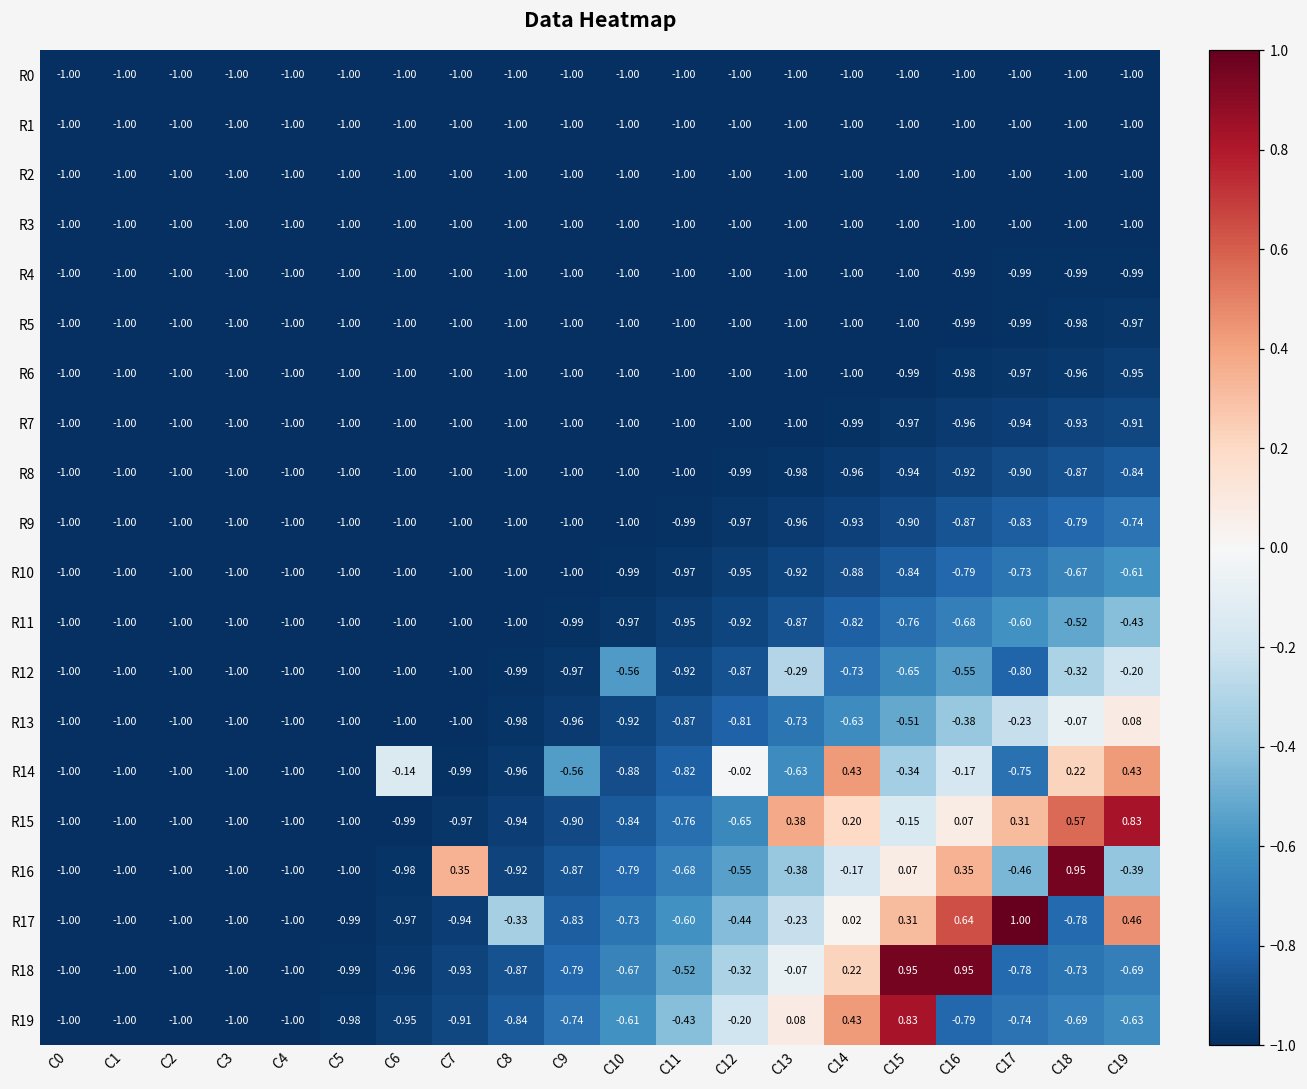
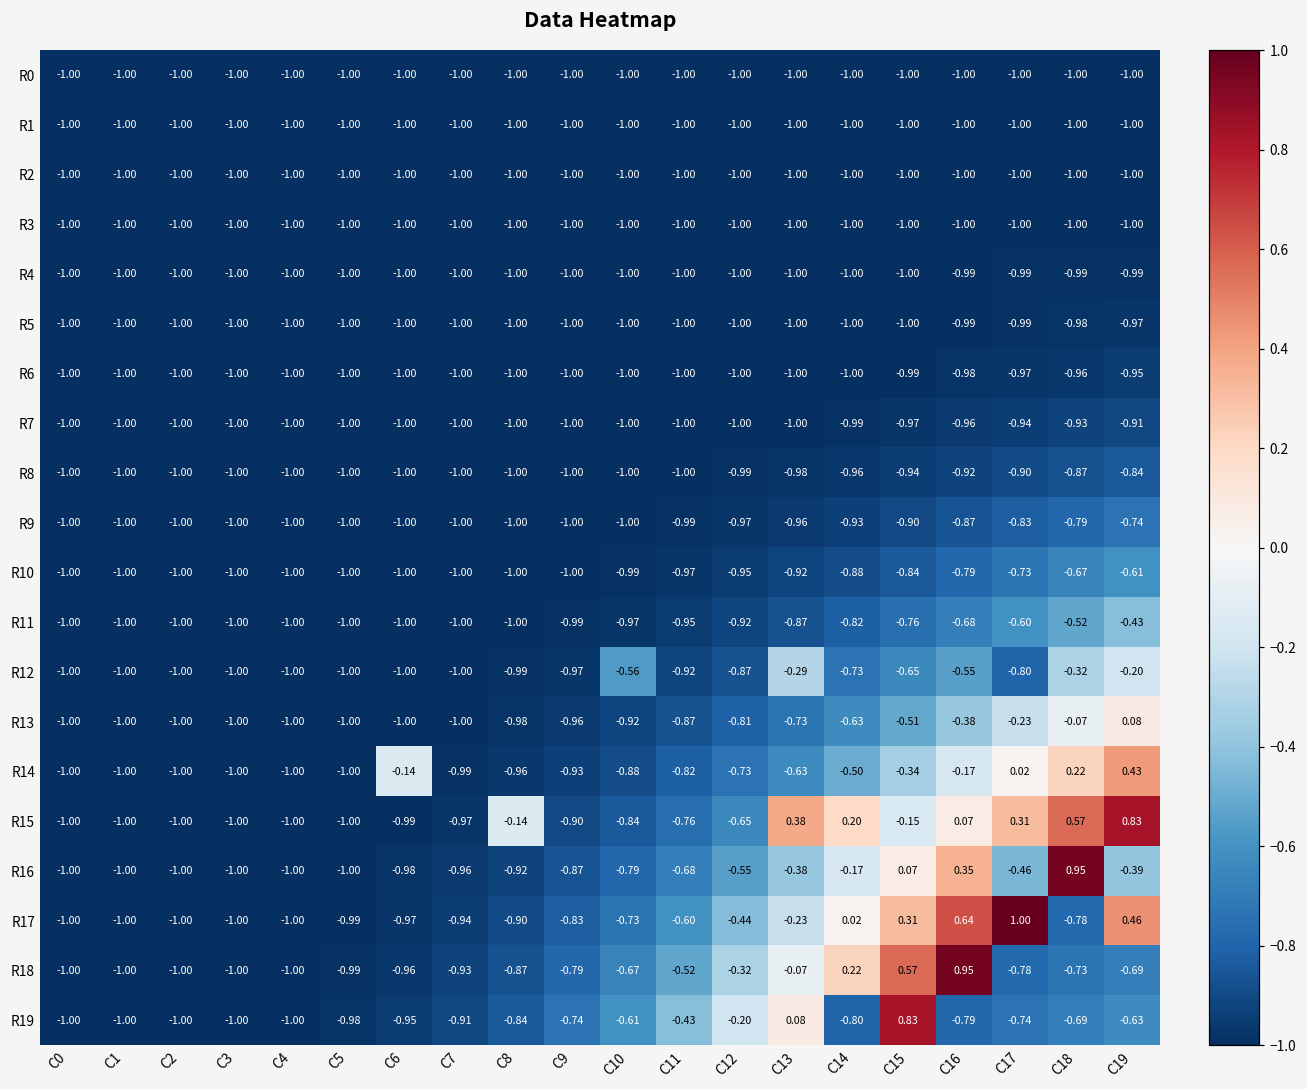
  {
    "R14": {
      "C0": -1.00,
      "C1": -1.00,
      "C2": -1.00,
      "C3": -1.00,
      "C4": -1.00,
      "C5": -1.00,
      "C6": -0.14,
      "C7": -0.99,
      "C8": -0.96,
-     "C9": -0.56,
+     "C9": -0.93,
      "C10": -0.88,
      "C11": -0.82,
-     "C12": -0.02,
+     "C12": -0.73,
      "C13": -0.63,
-     "C14": 0.43,
+     "C14": -0.50,
      "C15": -0.34,
      "C16": -0.17,
-     "C17": -0.75,
+     "C17": 0.02,
      "C18": 0.22,
      "C19": 0.43
    },
    "R15": {
      "C0": -1.00,
      "C1": -1.00,
      "C2": -1.00,
      "C3": -1.00,
      "C4": -1.00,
      "C5": -1.00,
      "C6": -0.99,
      "C7": -0.97,
-     "C8": -0.94,
+     "C8": -0.14,
      "C9": -0.90,
      "C10": -0.84,
      "C11": -0.76,
      "C12": -0.65,
      "C13": 0.38,
      "C14": 0.20,
      "C15": -0.15,
      "C16": 0.07,
      "C17": 0.31,
      "C18": 0.57,
      "C19": 0.83
    },
    "R16": {
      "C0": -1.00,
      "C1": -1.00,
      "C2": -1.00,
      "C3": -1.00,
      "C4": -1.00,
      "C5": -1.00,
      "C6": -0.98,
-     "C7": 0.35,
+     "C7": -0.96,
      "C8": -0.92,
      "C9": -0.87,
      "C10": -0.79,
      "C11": -0.68,
      "C12": -0.55,
      "C13": -0.38,
      "C14": -0.17,
      "C15": 0.07,
      "C16": 0.35,
      "C17": -0.46,
      "C18": 0.95,
      "C19": -0.39
    },
    "R17": {
      "C0": -1.00,
      "C1": -1.00,
      "C2": -1.00,
      "C3": -1.00,
      "C4": -1.00,
      "C5": -0.99,
      "C6": -0.97,
      "C7": -0.94,
-     "C8": -0.33,
+     "C8": -0.90,
      "C9": -0.83,
      "C10": -0.73,
      "C11": -0.60,
      "C12": -0.44,
      "C13": -0.23,
      "C14": 0.02,
      "C15": 0.31,
      "C16": 0.64,
      "C17": 1.00,
      "C18": -0.78,
      "C19": 0.46
    },
    "R18": {
      "C0": -1.00,
      "C1": -1.00,
      "C2": -1.00,
      "C3": -1.00,
      "C4": -1.00,
      "C5": -0.99,
      "C6": -0.96,
      "C7": -0.93,
      "C8": -0.87,
      "C9": -0.79,
      "C10": -0.67,
      "C11": -0.52,
      "C12": -0.32,
      "C13": -0.07,
      "C14": 0.22,
-     "C15": 0.95,
+     "C15": 0.57,
      "C16": 0.95,
      "C17": -0.78,
      "C18": -0.73,
      "C19": -0.69
    },
    "R19": {
      "C0": -1.00,
      "C1": -1.00,
      "C2": -1.00,
      "C3": -1.00,
      "C4": -1.00,
      "C5": -0.98,
      "C6": -0.95,
      "C7": -0.91,
      "C8": -0.84,
      "C9": -0.74,
      "C10": -0.61,
      "C11": -0.43,
      "C12": -0.20,
      "C13": 0.08,
-     "C14": 0.43,
+     "C14": -0.80,
      "C15": 0.83,
      "C16": -0.79,
      "C17": -0.74,
      "C18": -0.69,
      "C19": -0.63
    }
  }
